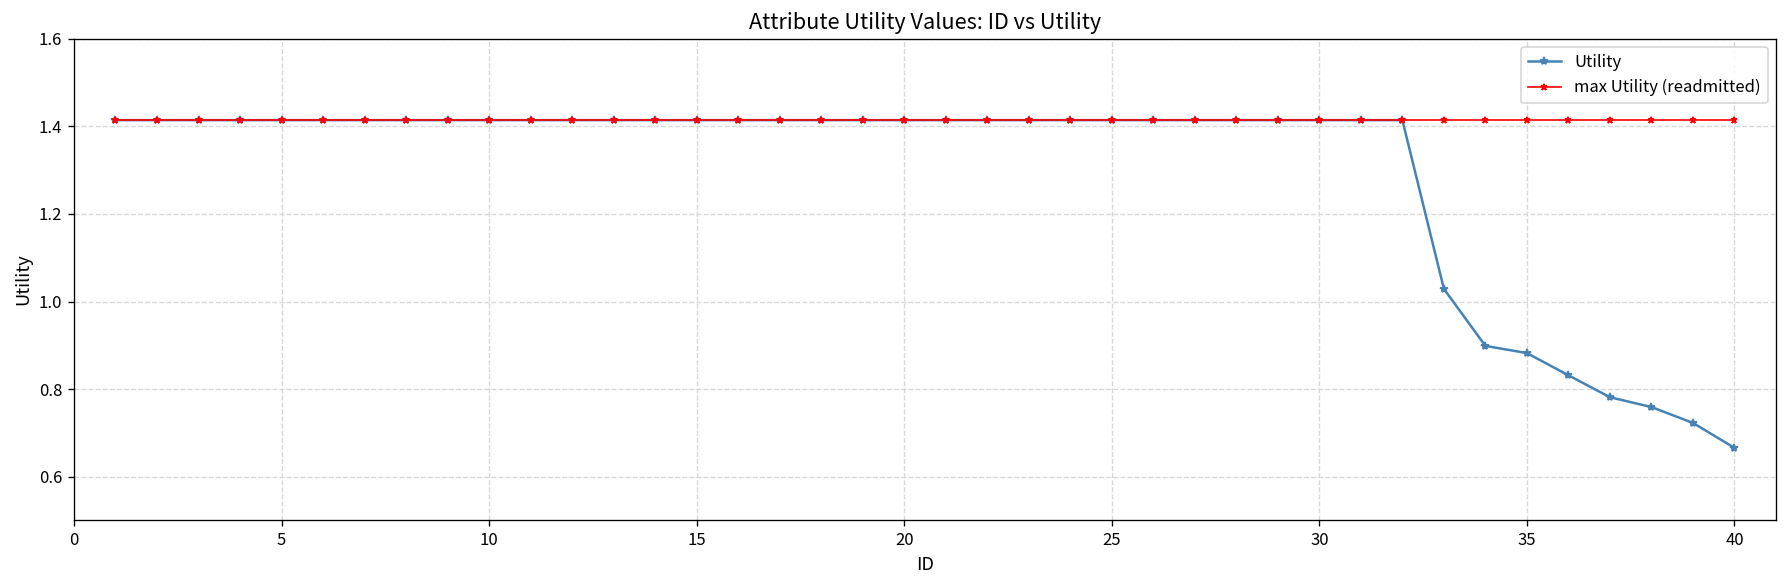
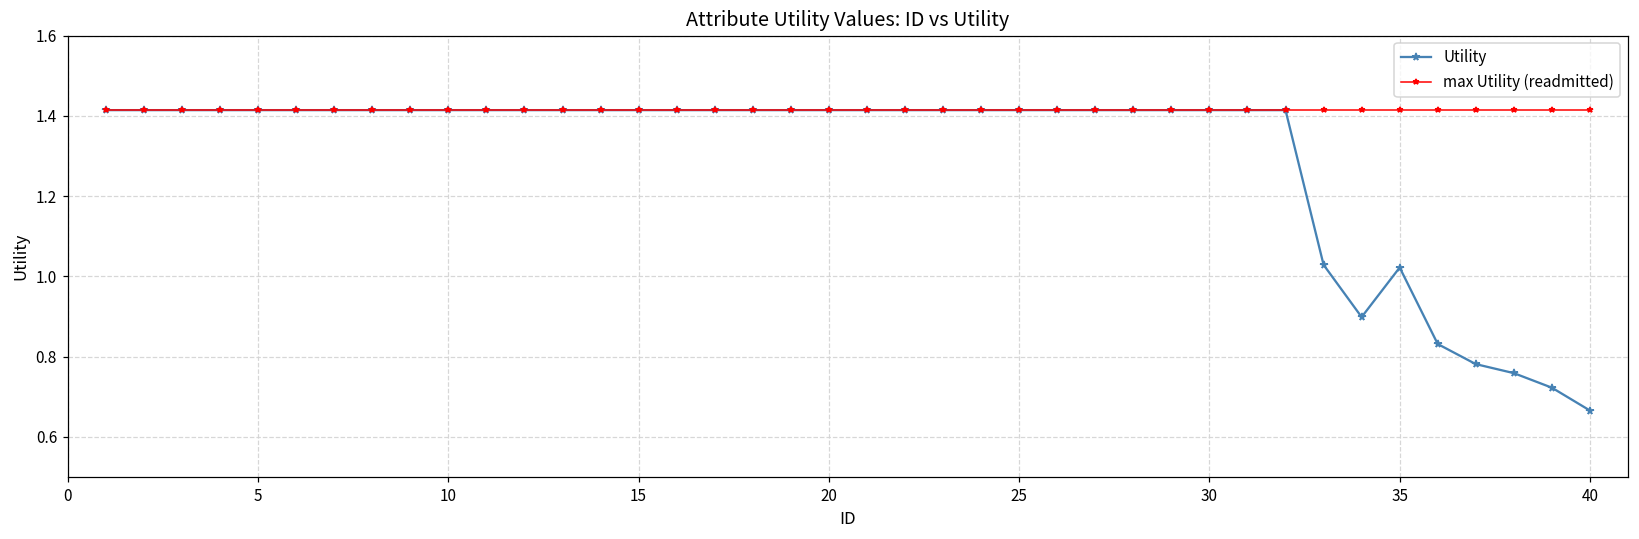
  {
    "Utility": {
-     "35": 0.88,
+     "35": 1.02,
      "40": 0.67
    },
    "max Utility (readmitted)": {
      "35": 1.41,
      "40": 1.41
    }
  }
